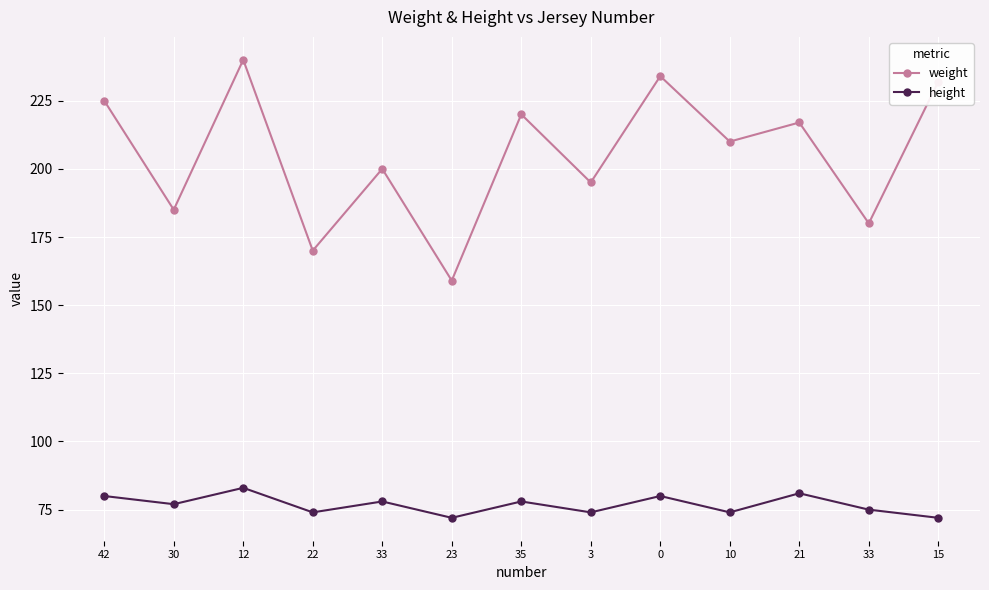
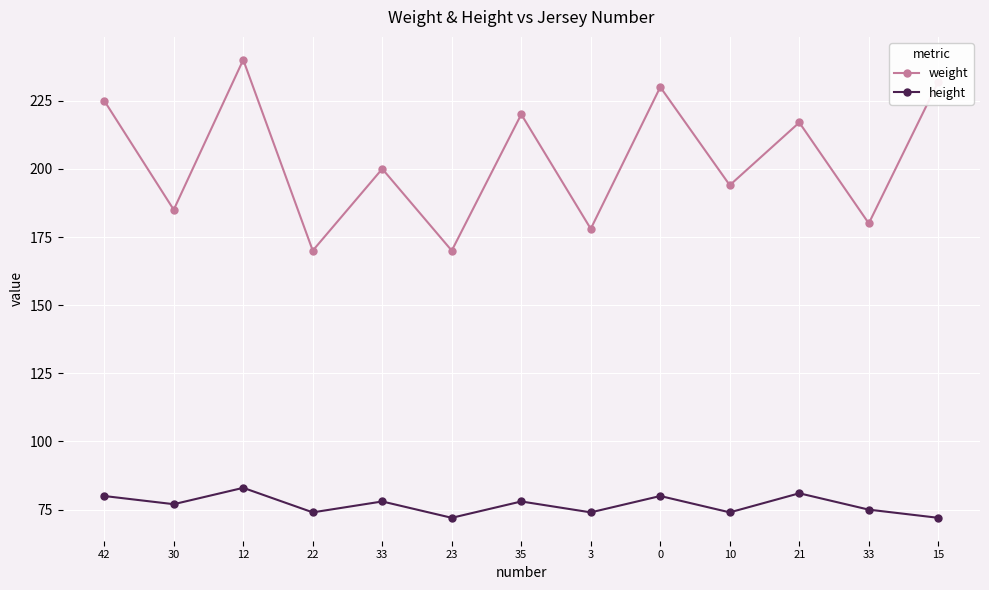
  {
    "weight": {
      "42": 225,
      "30": 185,
      "12": 240,
      "22": 170,
-     "23": 159,
+     "23": 170,
      "35": 220,
-     "3": 195,
-     "0": 234,
-     "10": 210,
+     "3": 178,
+     "0": 230,
+     "10": 194,
      "21": 217
    },
    "height": {
      "42": 80,
      "30": 77,
      "12": 83,
      "22": 74,
      "23": 72,
      "35": 78,
      "3": 74,
      "0": 80,
      "10": 74,
      "21": 81,
      "15": 72
    }
  }
